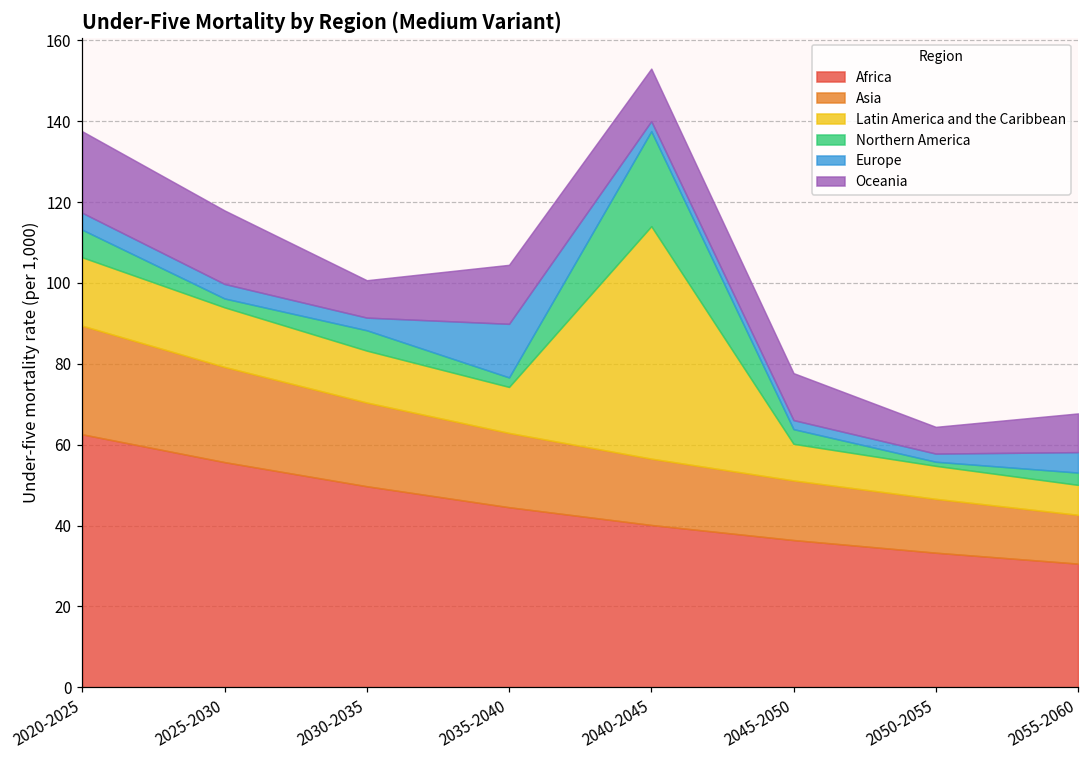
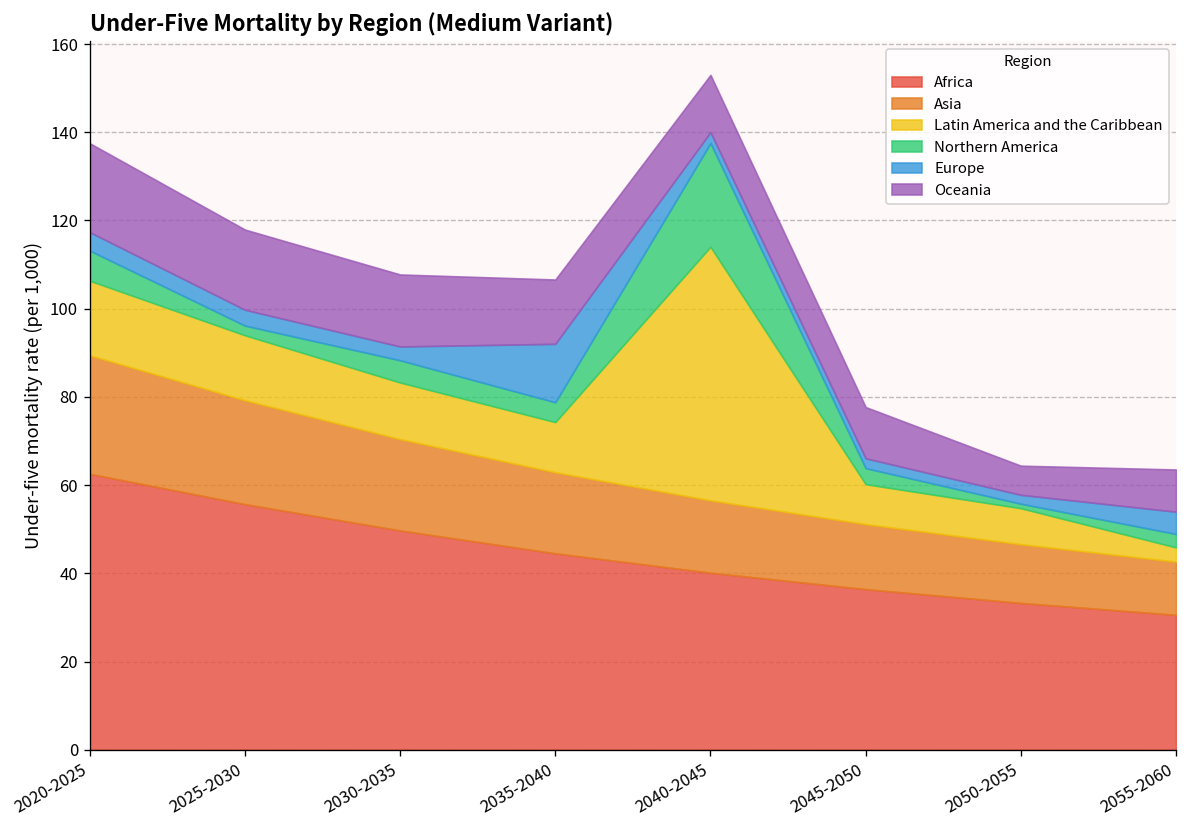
  {
    "Latin America and the Caribbean": {
      "2020-2025": 17,
      "2025-2030": 15,
      "2030-2035": 13,
      "2035-2040": 11,
      "2040-2045": 58,
      "2045-2050": 9,
      "2050-2055": 8,
-     "2055-2060": 7
+     "2055-2060": 3
    },
    "Northern America": {
      "2020-2025": 7,
      "2025-2030": 2,
      "2030-2035": 5,
-     "2035-2040": 2,
+     "2035-2040": 4,
      "2040-2045": 23,
      "2045-2050": 4,
      "2050-2055": 1,
      "2055-2060": 3
    },
    "Europe": {
      "2020-2025": 4,
      "2025-2030": 4,
      "2030-2035": 3,
      "2035-2040": 13,
      "2040-2045": 2,
      "2045-2050": 2,
      "2050-2055": 2,
      "2055-2060": 5
    },
    "Oceania": {
      "2020-2025": 20,
      "2025-2030": 18,
-     "2030-2035": 9,
+     "2030-2035": 16,
      "2035-2040": 15,
      "2040-2045": 13,
      "2045-2050": 12,
      "2050-2055": 7,
      "2055-2060": 10
    }
  }
